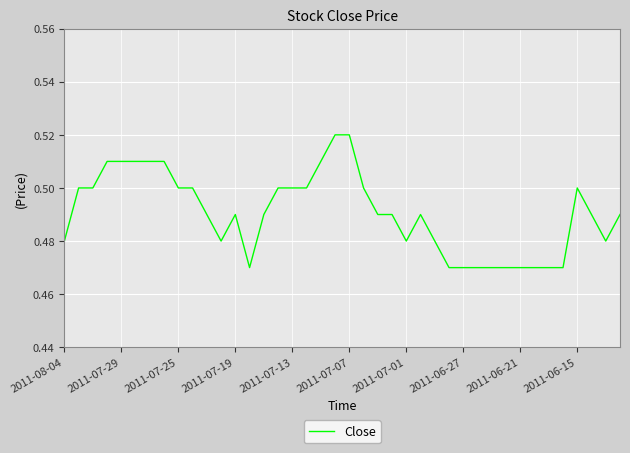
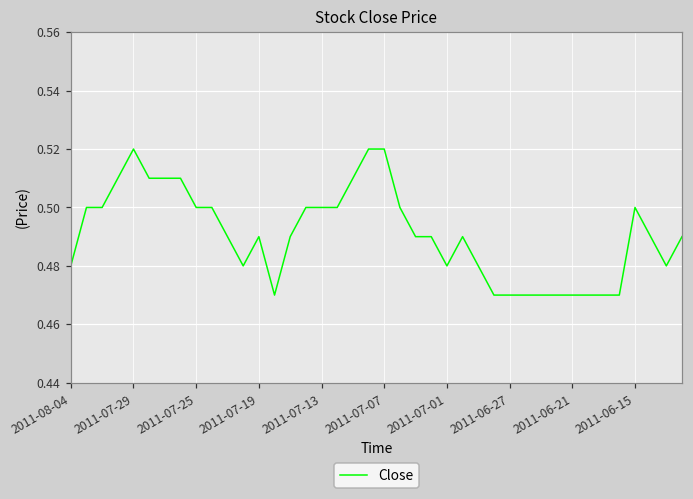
  {
    "2011-08-04": 0.48,
-   "2011-07-29": 0.51,
+   "2011-07-29": 0.52,
    "2011-07-25": 0.50,
    "2011-07-19": 0.49,
    "2011-07-13": 0.50,
    "2011-07-07": 0.52,
    "2011-07-01": 0.48,
    "2011-06-27": 0.47,
    "2011-06-21": 0.47,
    "2011-06-15": 0.50
  }
